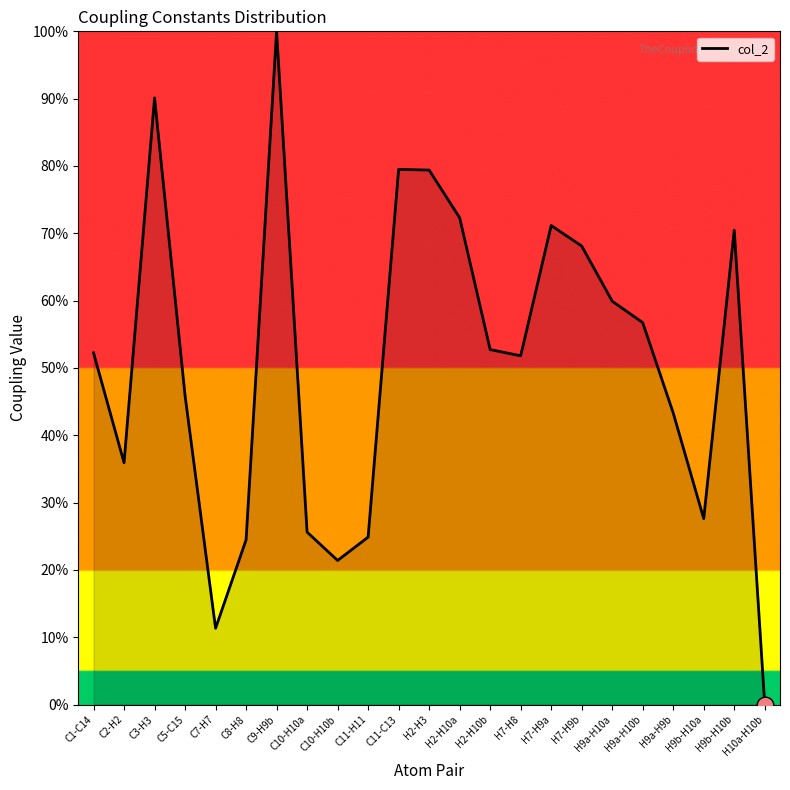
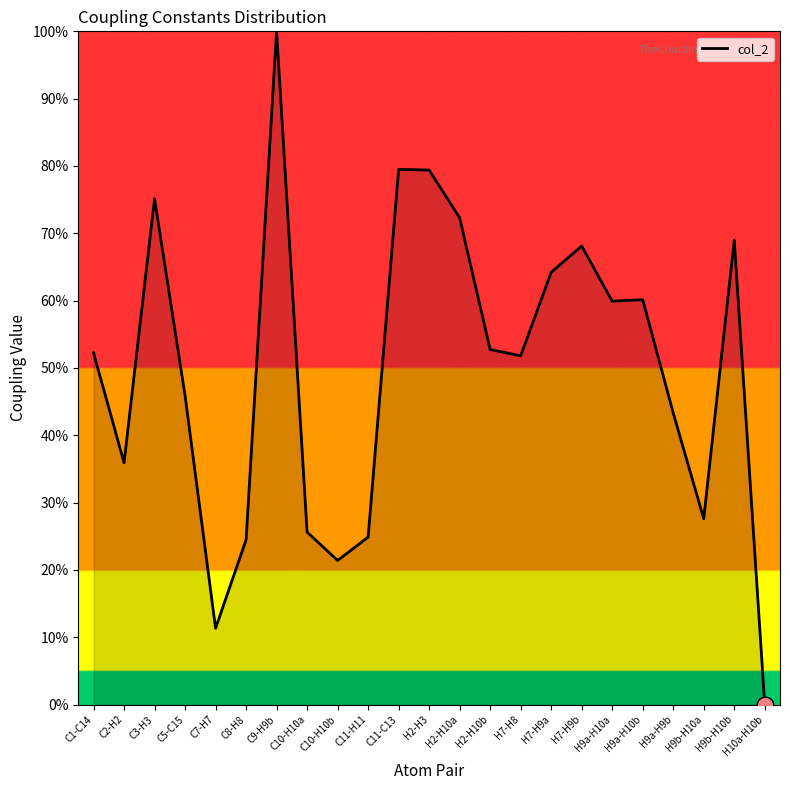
  {
    "col_2": {
      "C1-C14": "52%",
      "C2-H2": "36%",
-     "C3-H3": "90%",
+     "C3-H3": "75%",
      "C5-C15": "46%",
      "C7-H7": "11%",
      "C8-H8": "24%",
      "C9-H9b": "100%",
      "C10-H10a": "26%",
      "C10-H10b": "21%",
      "C11-H11": "25%",
      "C11-C13": "79%",
      "H2-H3": "79%",
      "H2-H10a": "72%",
      "H2-H10b": "53%",
      "H7-H8": "52%",
-     "H7-H9a": "71%",
+     "H7-H9a": "64%",
      "H7-H9b": "68%",
      "H9a-H10a": "60%",
-     "H9a-H10b": "57%",
+     "H9a-H10b": "60%",
      "H9a-H9b": "43%",
      "H9b-H10a": "28%",
-     "H9b-H10b": "70%"
+     "H9b-H10b": "69%"
    }
  }
